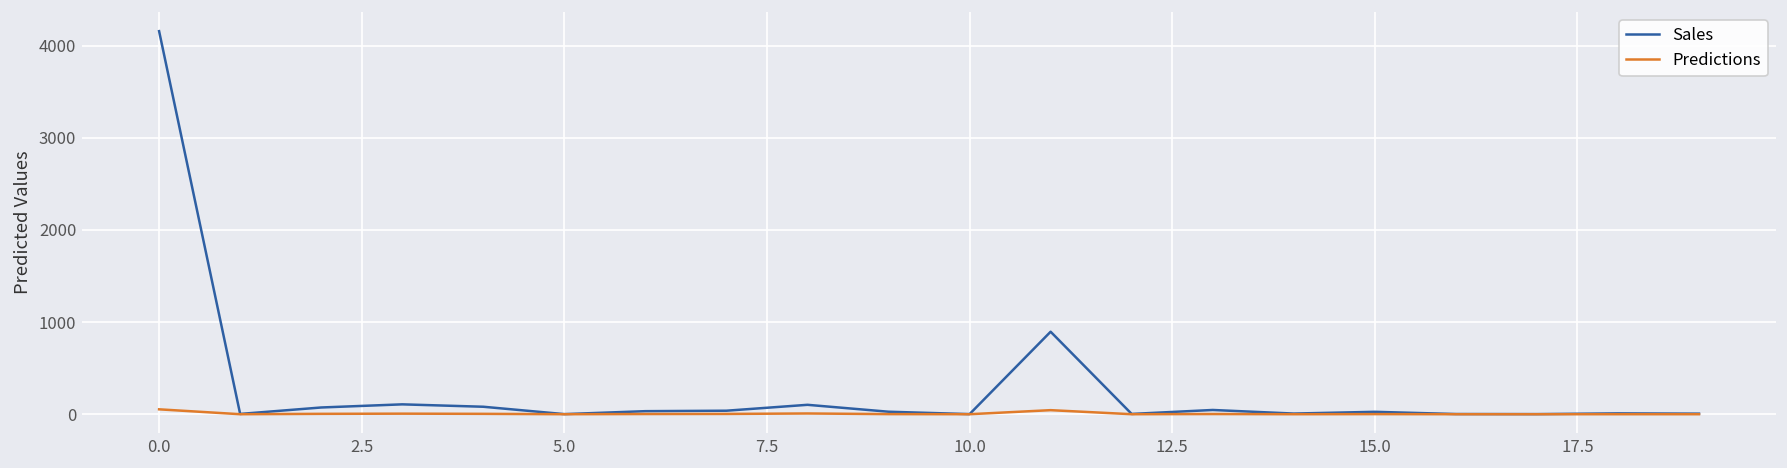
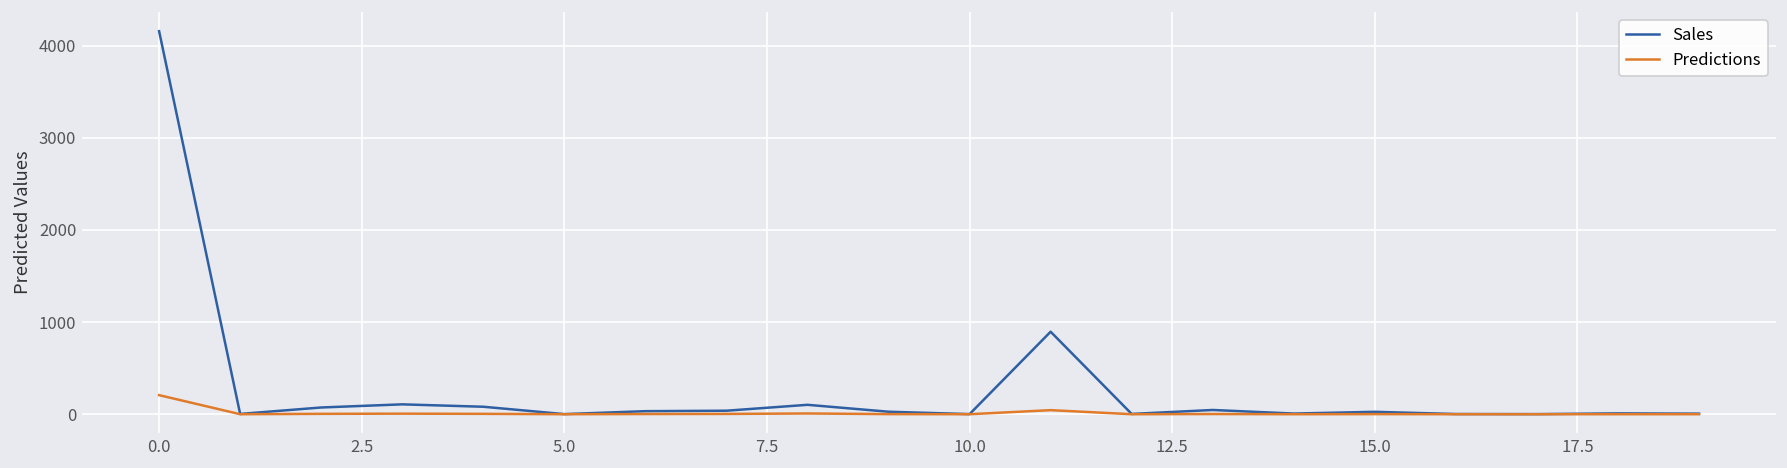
  {
    "Sales": {
      "0.0": 4200
    },
    "Predictions": {
-     "0.0": 100
+     "0.0": 200
    }
  }
